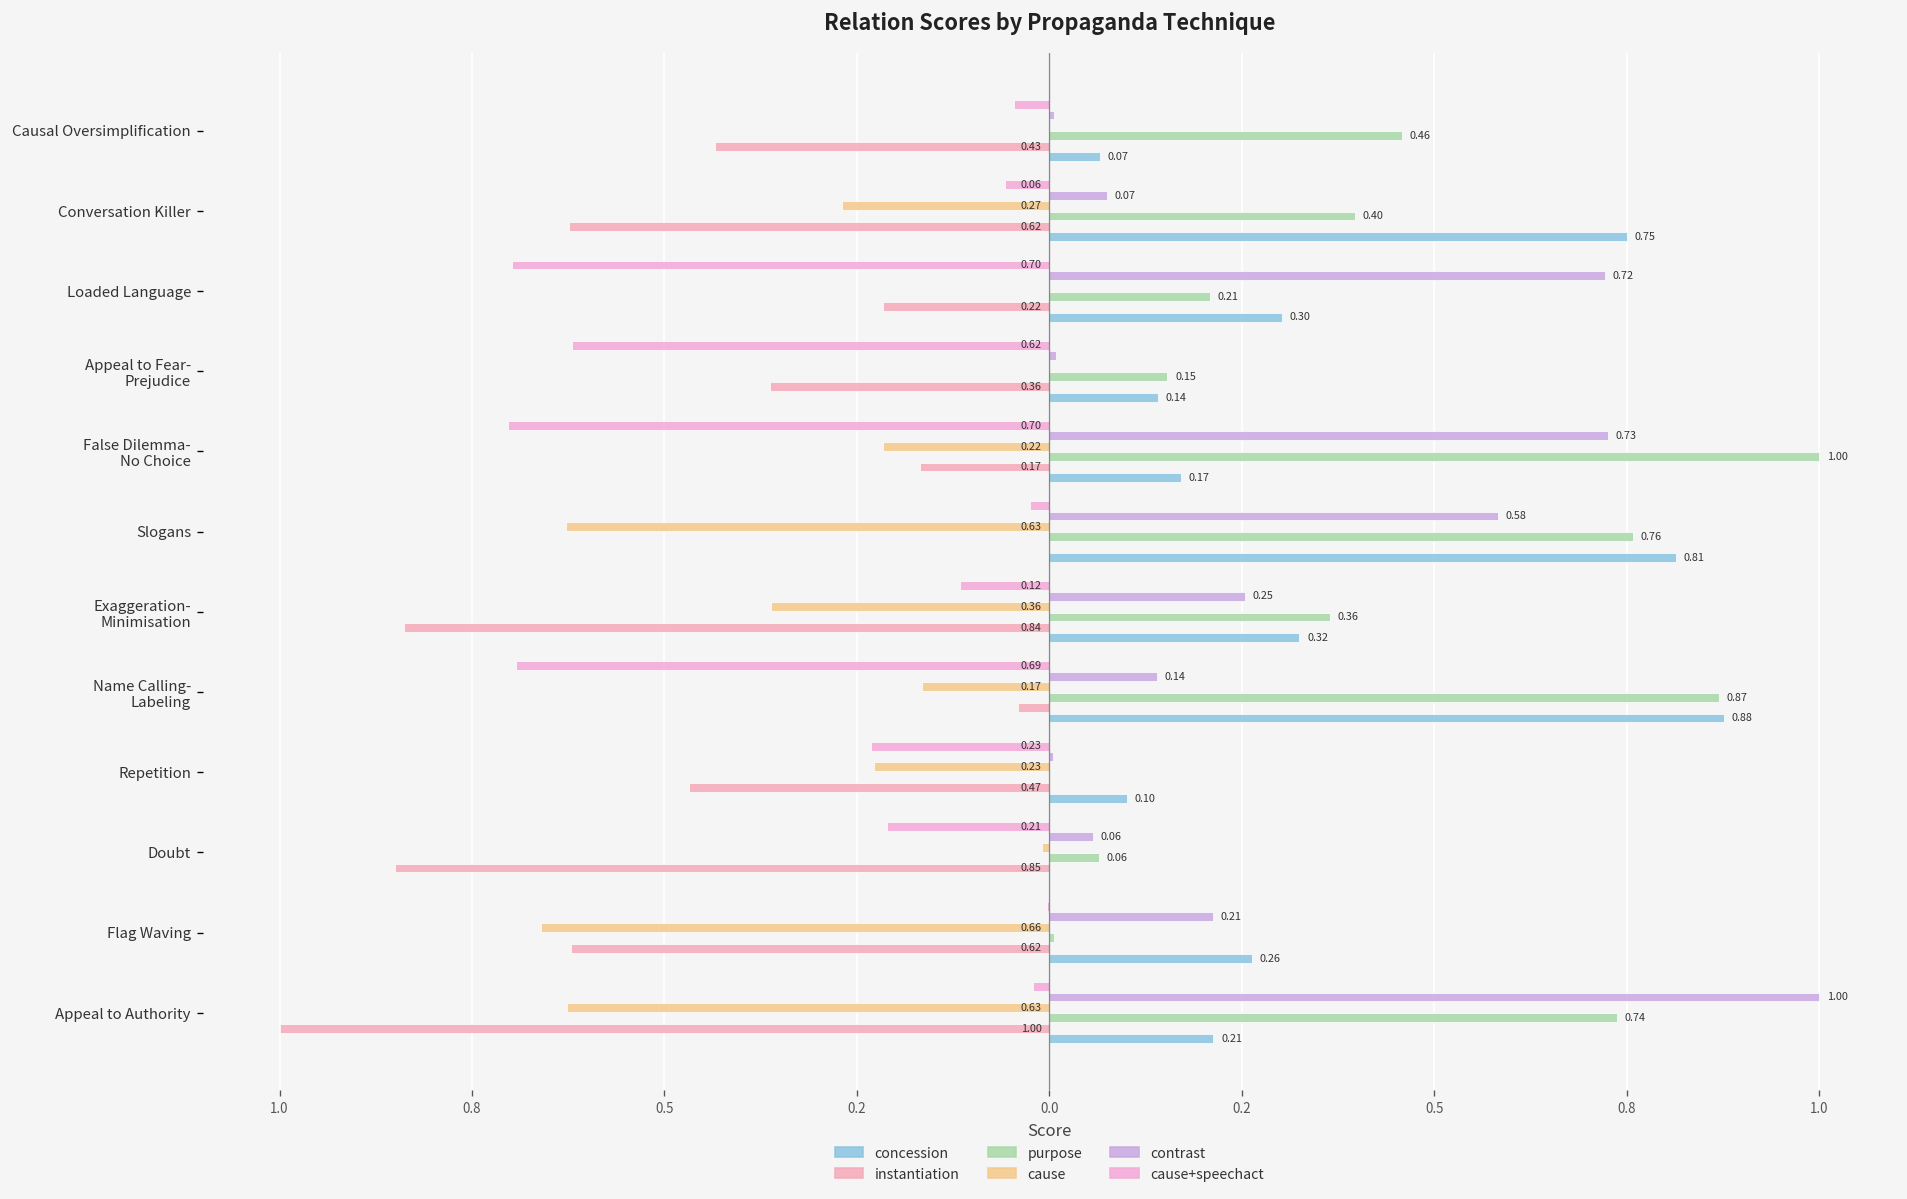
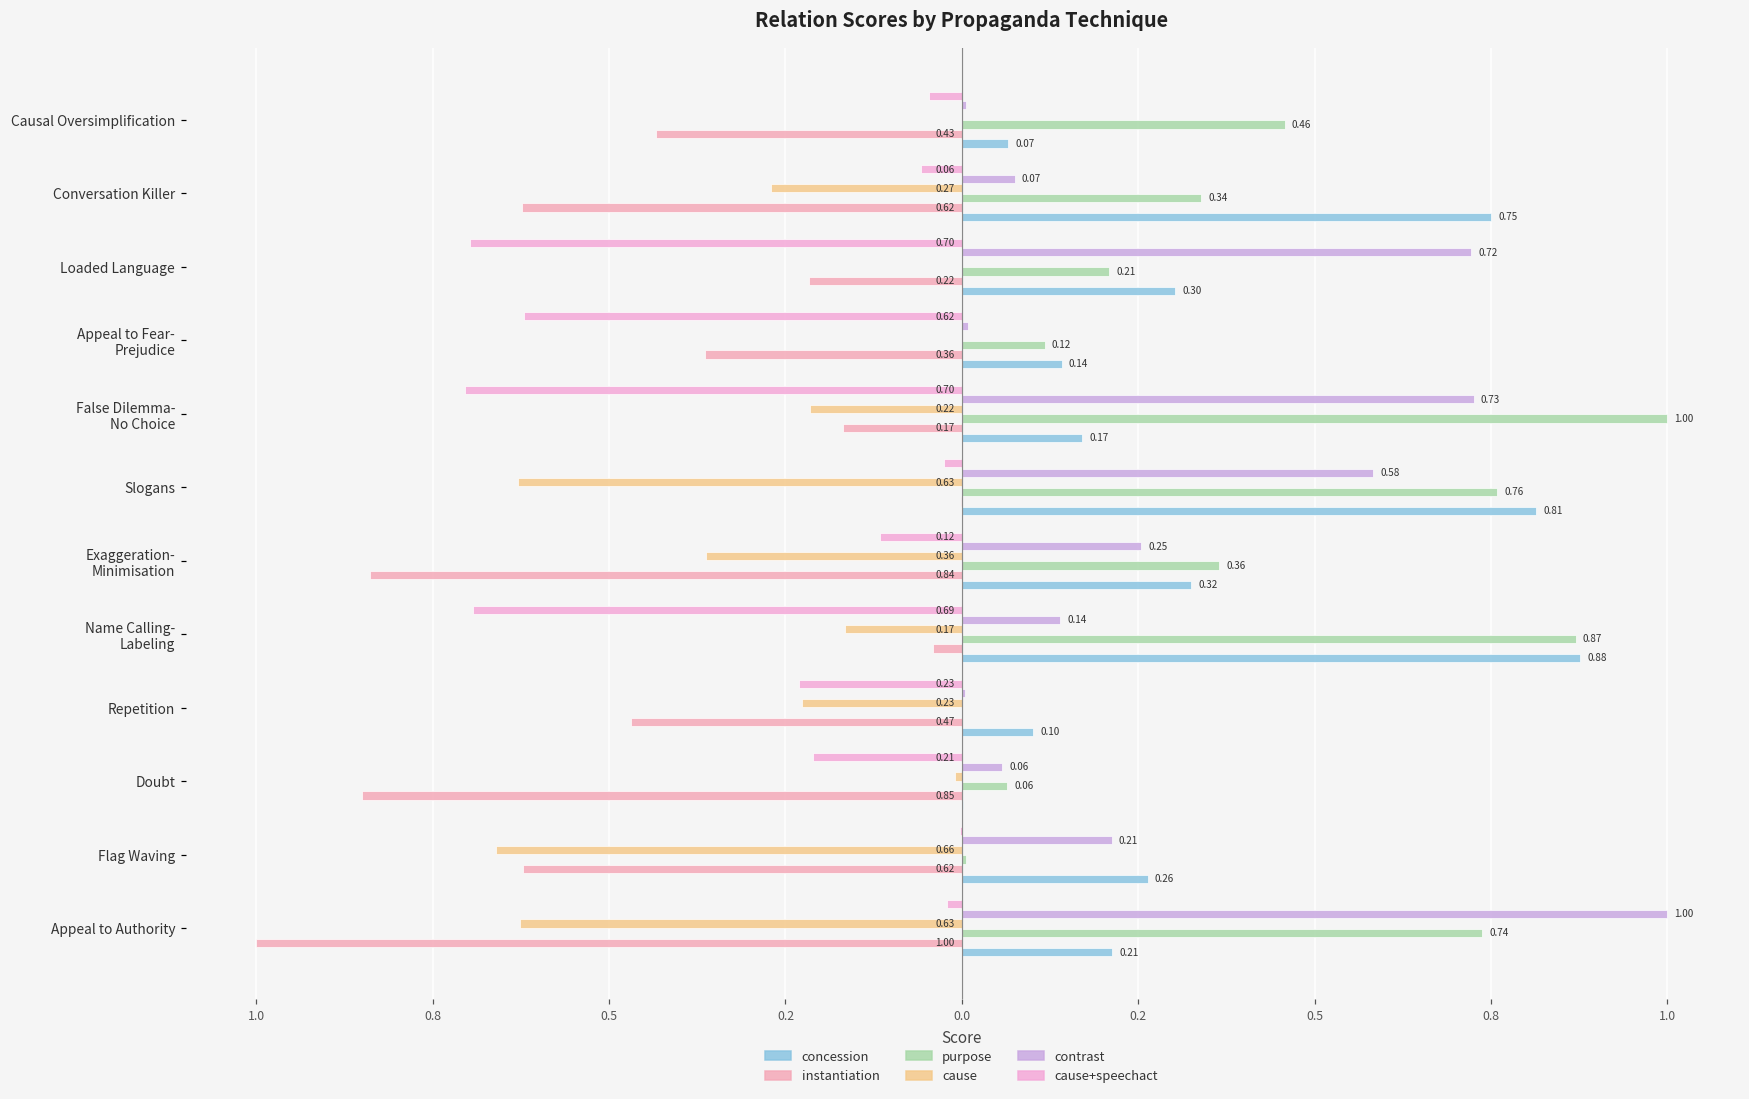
  {
    "concession": {
      "Causal Oversimplification": 0.07,
      "Conversation Killer": 0.75,
      "Loaded Language": 0.30,
      "Appeal to Fear- Prejudice": 0.14,
      "False Dilemma- No Choice": 0.17,
      "Slogans": 0.81,
      "Exaggeration- Minimisation": 0.32,
      "Name Calling- Labeling": 0.88,
      "Repetition": 0.10,
      "Flag Waving": 0.26,
      "Appeal to Authority": 0.21
    },
    "purpose": {
      "Causal Oversimplification": 0.46,
-     "Conversation Killer": 0.40,
+     "Conversation Killer": 0.34,
      "Loaded Language": 0.21,
-     "Appeal to Fear- Prejudice": 0.15,
+     "Appeal to Fear- Prejudice": 0.12,
      "False Dilemma- No Choice": 1.00,
      "Slogans": 0.76,
      "Exaggeration- Minimisation": 0.36,
      "Name Calling- Labeling": 0.87,
      "Doubt": 0.06,
      "Appeal to Authority": 0.74
    }
  }
